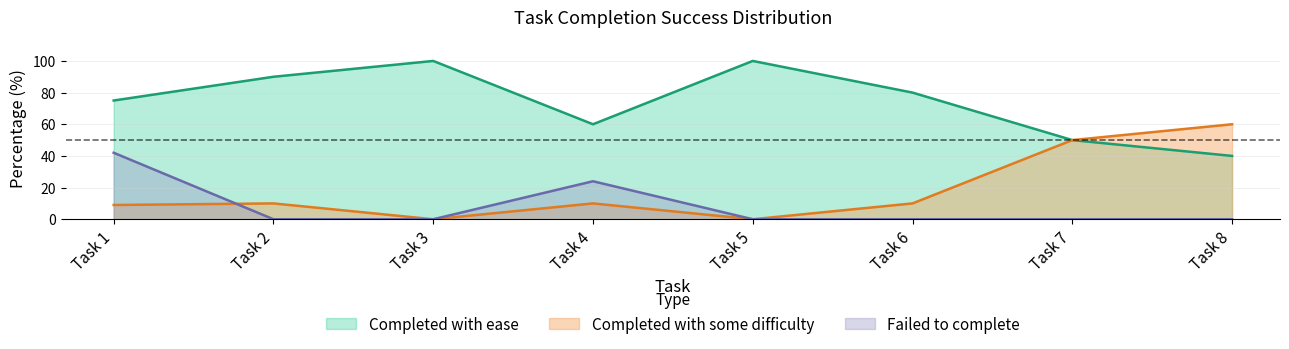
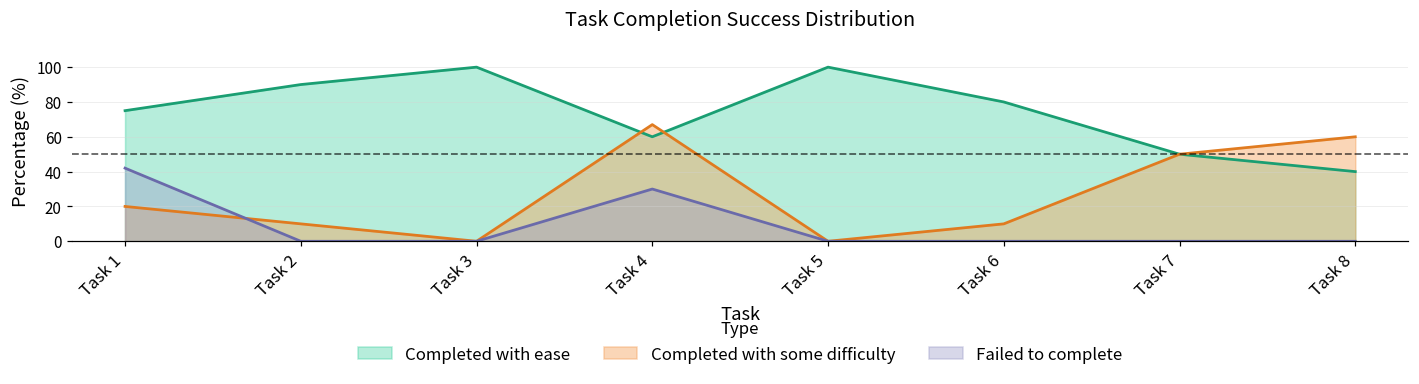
  {
    "Completed with ease": {
      "Task 1": 75,
      "Task 2": 90,
      "Task 3": 100,
      "Task 4": 60,
      "Task 5": 100,
      "Task 6": 80,
      "Task 8": 40
    },
    "Completed with some difficulty": {
-     "Task 1": 9,
+     "Task 1": 20,
      "Task 2": 10,
-     "Task 4": 10,
+     "Task 4": 67,
      "Task 6": 10,
      "Task 8": 60
    },
    "Failed to complete": {
      "Task 1": 42,
      "Task 2": 0,
-     "Task 4": 24,
+     "Task 4": 30,
      "Task 6": 0,
      "Task 7": 0,
      "Task 8": 0
    }
  }
